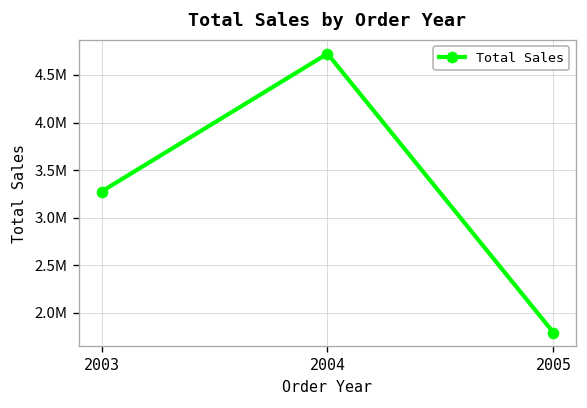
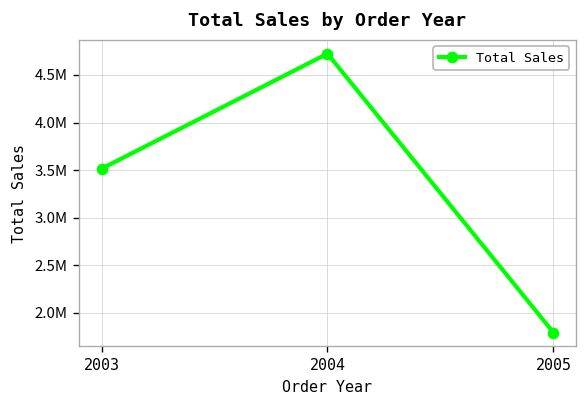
  {
-   "2003": 3300000,
+   "2003": 3500000,
    "2004": 4700000,
    "2005": 1800000
  }
